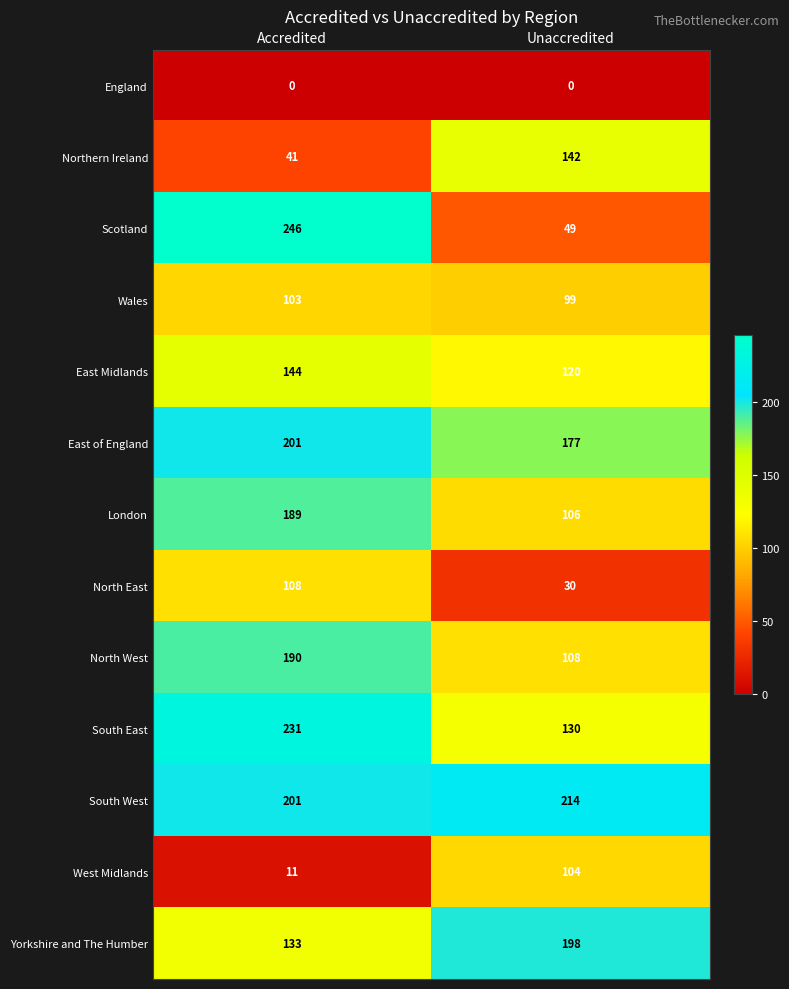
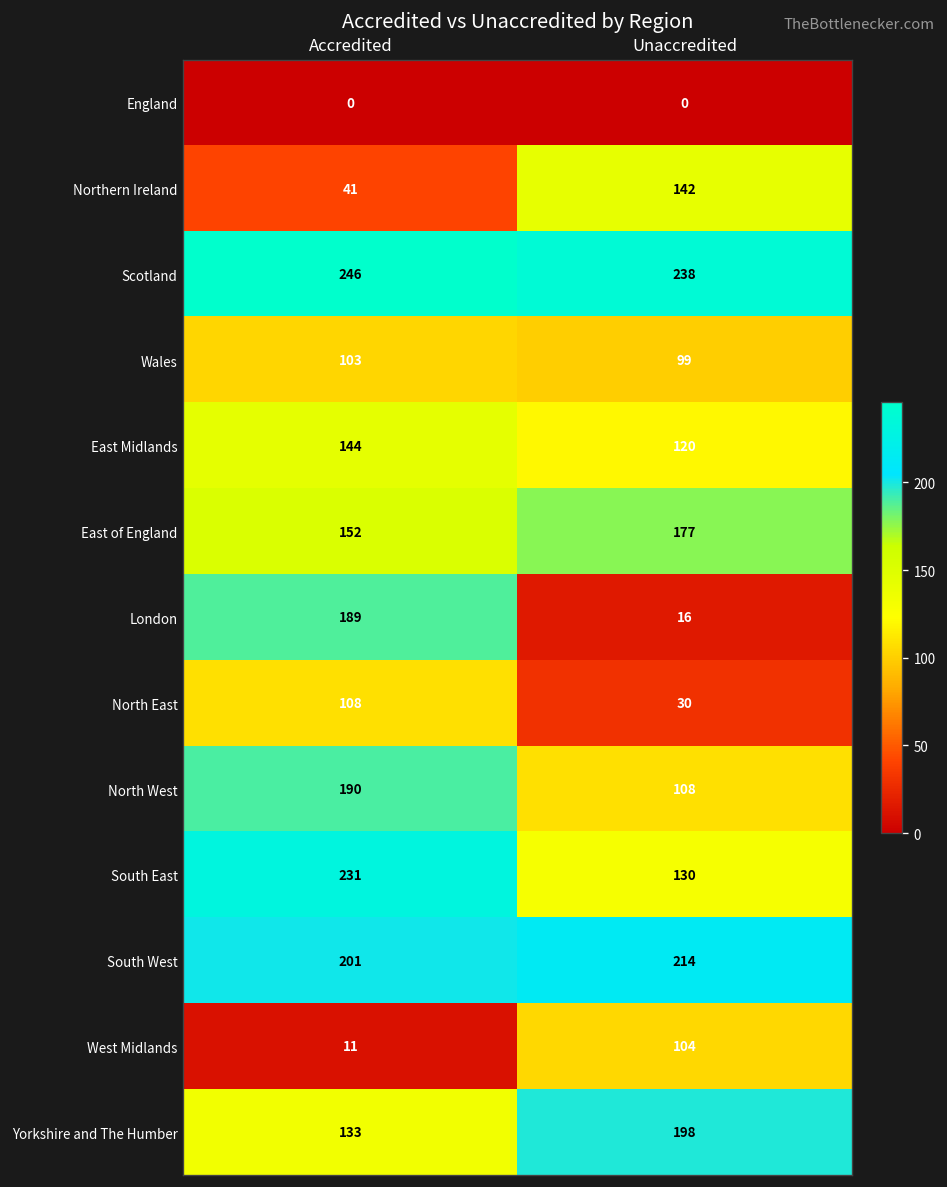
  {
    "England": {
      "Accredited": 0,
      "Unaccredited": 0
    },
    "Northern Ireland": {
      "Accredited": 41,
      "Unaccredited": 142
    },
    "Scotland": {
      "Accredited": 246,
-     "Unaccredited": 49
+     "Unaccredited": 238
    },
    "Wales": {
      "Accredited": 103,
      "Unaccredited": 99
    },
    "East Midlands": {
      "Accredited": 144,
      "Unaccredited": 120
    },
    "East of England": {
-     "Accredited": 201,
+     "Accredited": 152,
      "Unaccredited": 177
    },
    "London": {
      "Accredited": 189,
-     "Unaccredited": 106
+     "Unaccredited": 16
    },
    "North East": {
      "Accredited": 108,
      "Unaccredited": 30
    },
    "North West": {
      "Accredited": 190,
      "Unaccredited": 108
    },
    "South East": {
      "Accredited": 231,
      "Unaccredited": 130
    },
    "South West": {
      "Accredited": 201,
      "Unaccredited": 214
    },
    "West Midlands": {
      "Accredited": 11,
      "Unaccredited": 104
    },
    "Yorkshire and The Humber": {
      "Accredited": 133,
      "Unaccredited": 198
    }
  }
